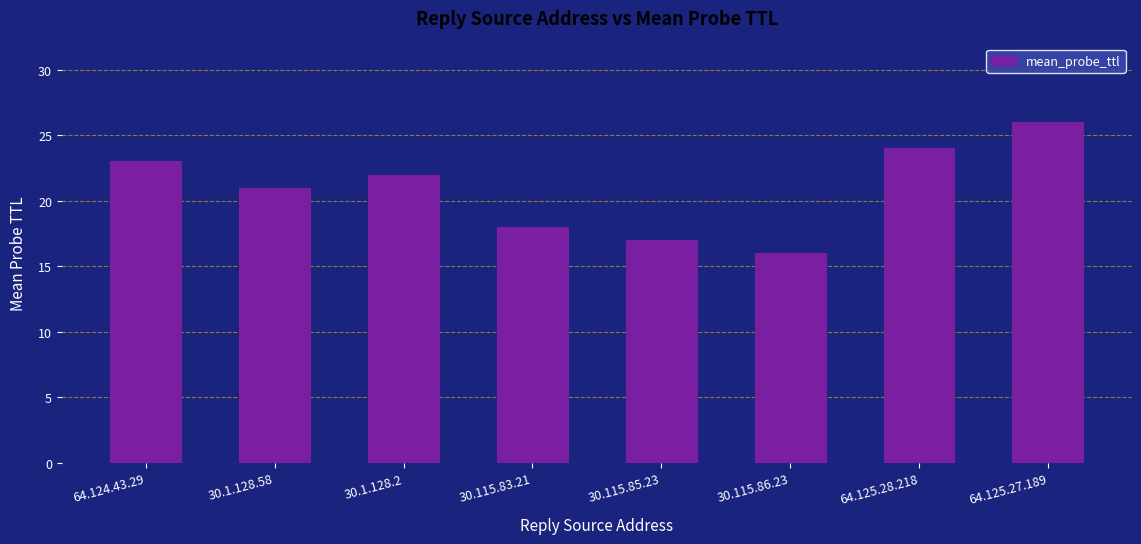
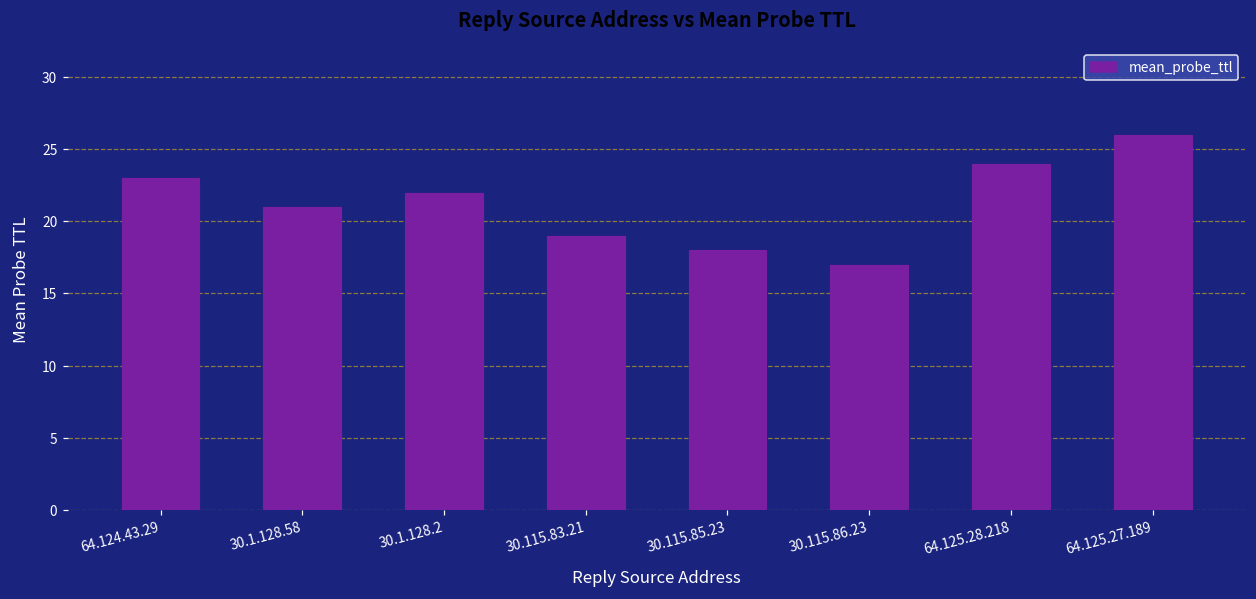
  {
    "64.124.43.29": 23,
    "30.1.128.58": 21,
    "30.1.128.2": 22,
-   "30.115.83.21": 18,
-   "30.115.85.23": 17,
-   "30.115.86.23": 16,
+   "30.115.83.21": 19,
+   "30.115.85.23": 18,
+   "30.115.86.23": 17,
    "64.125.28.218": 24,
    "64.125.27.189": 26
  }
